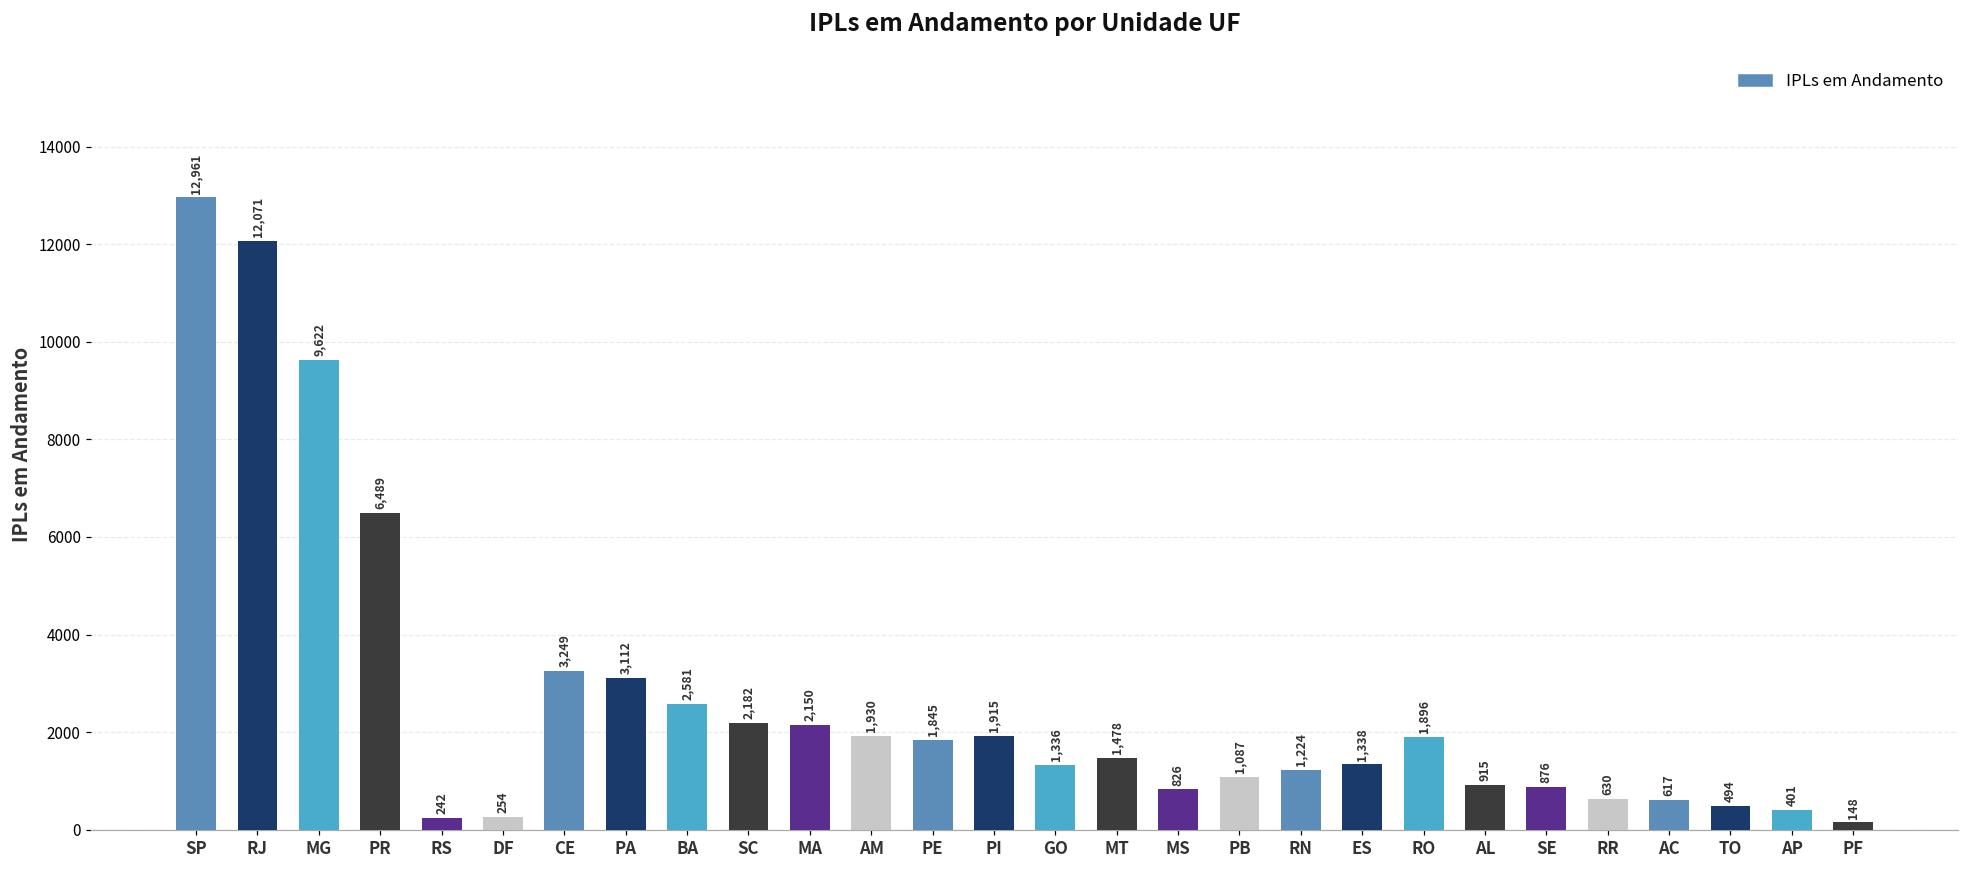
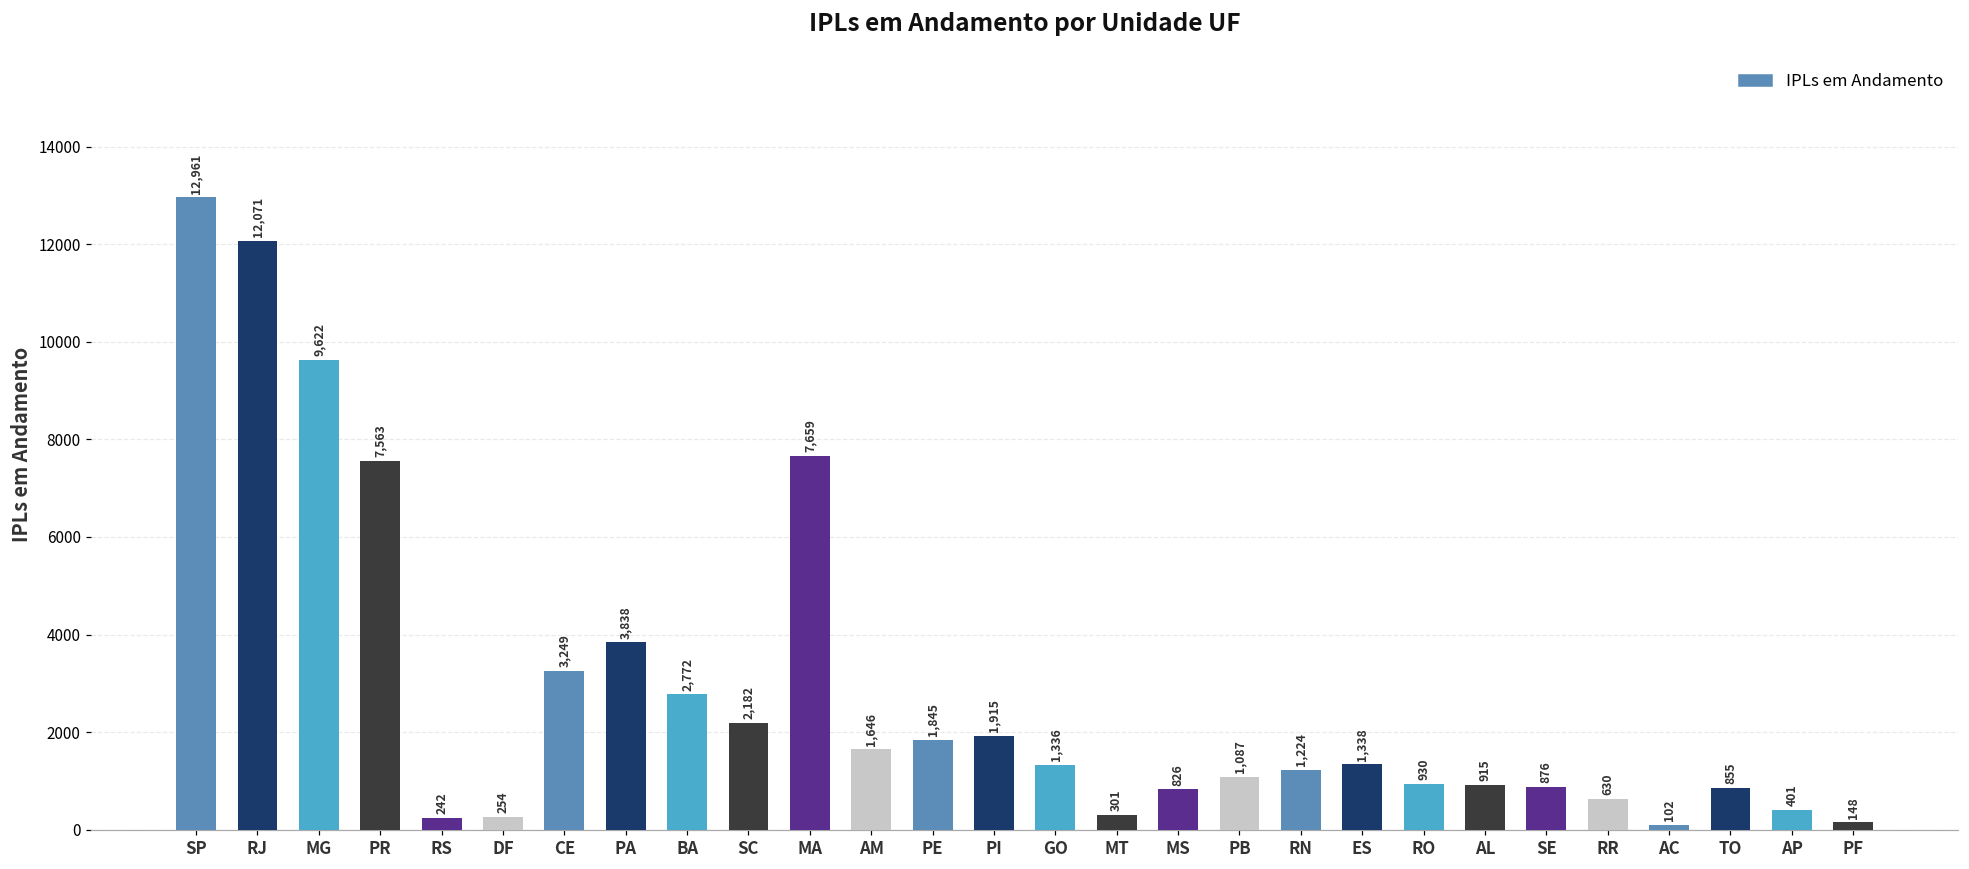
  {
    "SP": "12,961",
    "RJ": "12,071",
    "MG": "9,622",
-   "PR": "6,489",
+   "PR": "7,563",
    "RS": "242",
    "DF": "254",
    "CE": "3,249",
-   "PA": "3,112",
-   "BA": "2,581",
+   "PA": "3,838",
+   "BA": "2,772",
    "SC": "2,182",
-   "MA": "2,150",
-   "AM": "1,930",
+   "MA": "7,659",
+   "AM": "1,646",
    "PE": "1,845",
    "PI": "1,915",
    "GO": "1,336",
-   "MT": "1,478",
+   "MT": "301",
    "MS": "826",
    "PB": "1,087",
    "RN": "1,224",
    "ES": "1,338",
-   "RO": "1,896",
+   "RO": "930",
    "AL": "915",
    "SE": "876",
    "RR": "630",
-   "AC": "617",
-   "TO": "494",
+   "AC": "102",
+   "TO": "855",
    "AP": "401",
    "PF": "148"
  }
